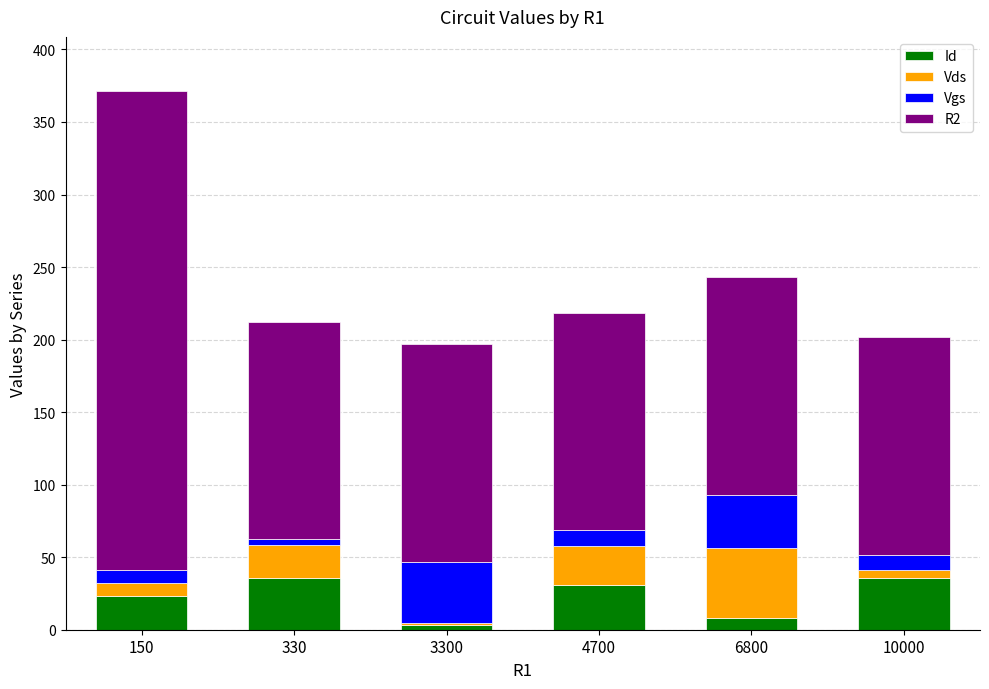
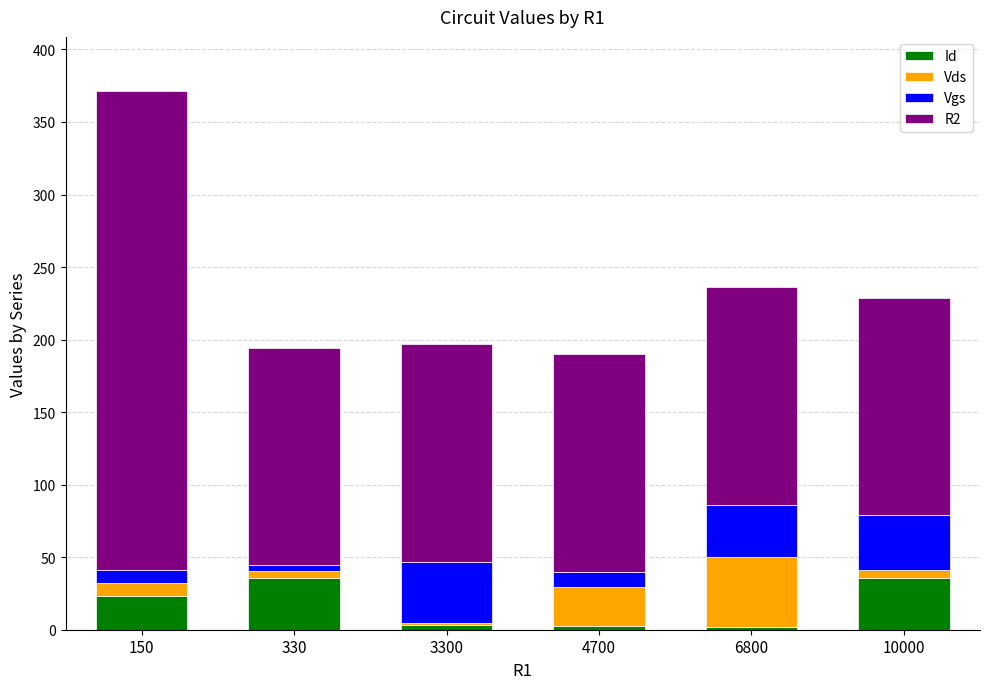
  {
    "Id": {
      "150": 23,
      "330": 36,
      "3300": 3,
-     "4700": 31,
-     "6800": 8,
+     "4700": 2,
+     "6800": 2,
      "10000": 35
    },
    "Vds": {
      "150": 9,
-     "330": 22,
+     "330": 4,
      "4700": 27,
      "6800": 48,
      "10000": 6
    },
    "Vgs": {
      "150": 9,
      "330": 4,
      "3300": 42,
      "4700": 11,
      "6800": 37,
-     "10000": 11
+     "10000": 38
    },
    "R2": {
      "150": 330,
      "330": 150,
      "3300": 150,
      "4700": 150,
      "6800": 150,
      "10000": 150
    }
  }
